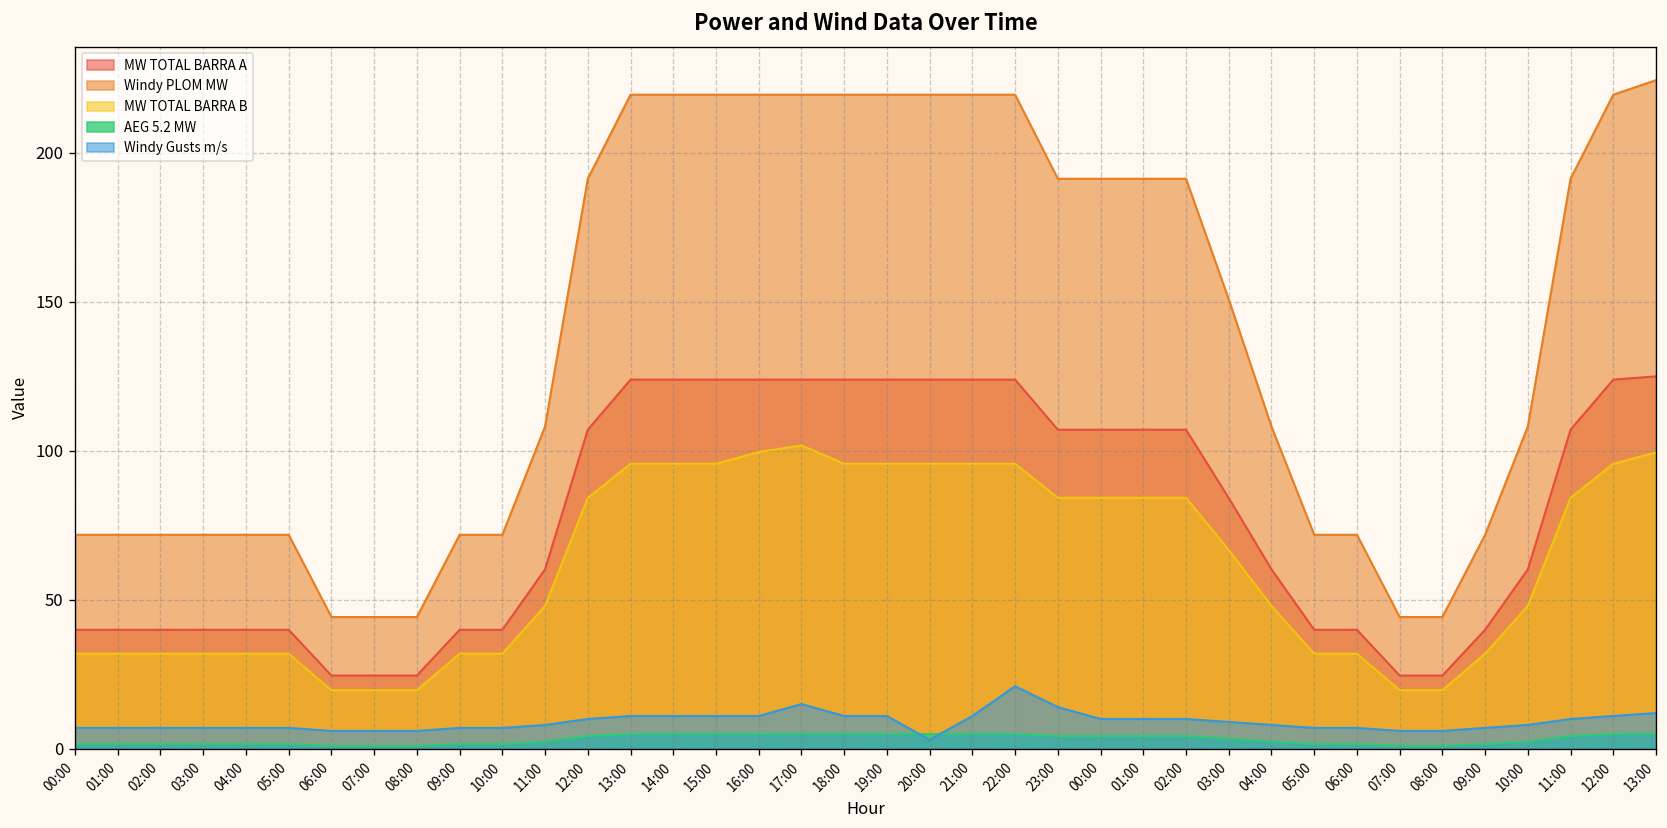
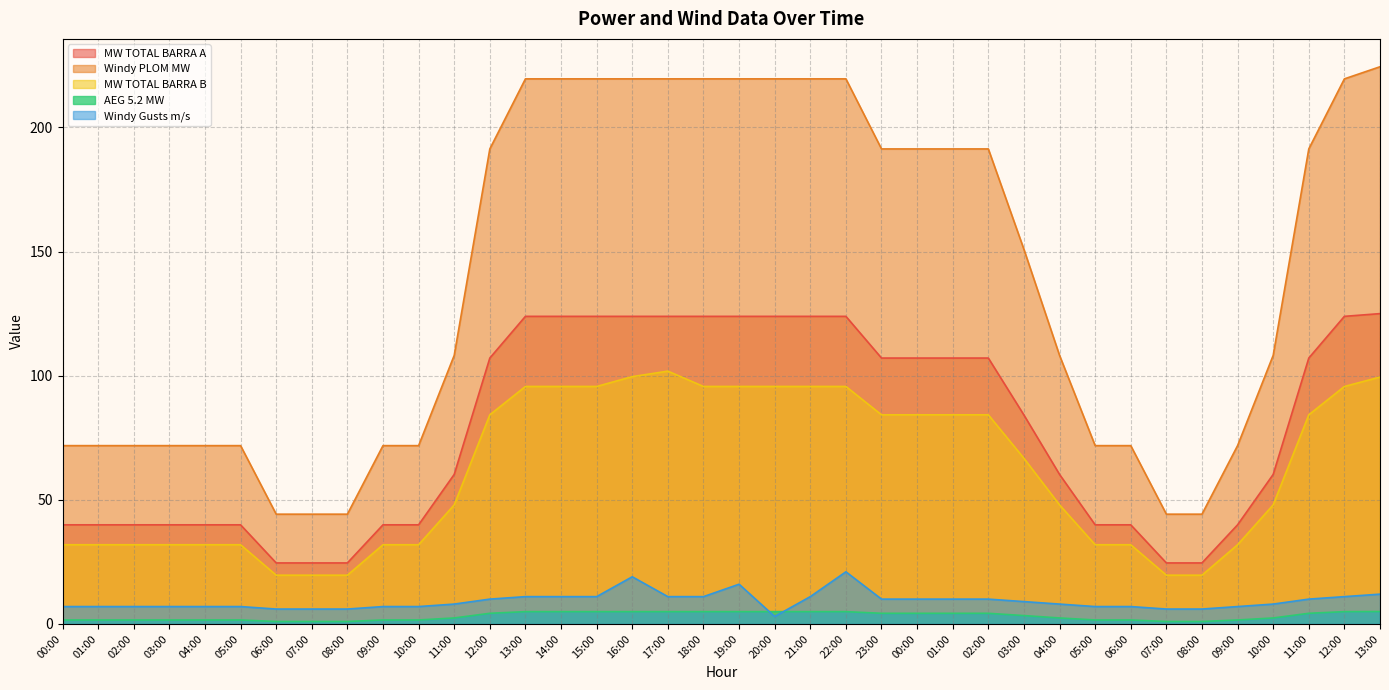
  {
    "MW TOTAL BARRA B": {
      "14:00": 96,
      "15:00": 96,
      "16:00": 100,
      "17:00": 102,
      "18:00": 96,
      "19:00": 96,
      "20:00": 96,
      "21:00": 96,
      "22:00": 96,
      "23:00": 84
    },
    "AEG 5.2 MW": {
      "14:00": 5,
      "15:00": 5,
      "16:00": 5,
      "17:00": 5,
      "18:00": 5,
      "19:00": 5,
      "20:00": 5,
      "21:00": 5,
      "22:00": 5,
      "23:00": 4
    },
    "Windy Gusts m/s": {
      "14:00": 11,
      "15:00": 11,
-     "16:00": 11,
-     "17:00": 15,
+     "16:00": 19,
+     "17:00": 11,
      "18:00": 11,
-     "19:00": 11,
+     "19:00": 16,
      "20:00": 3,
      "21:00": 11,
      "22:00": 21,
-     "23:00": 14
+     "23:00": 10
    }
  }
